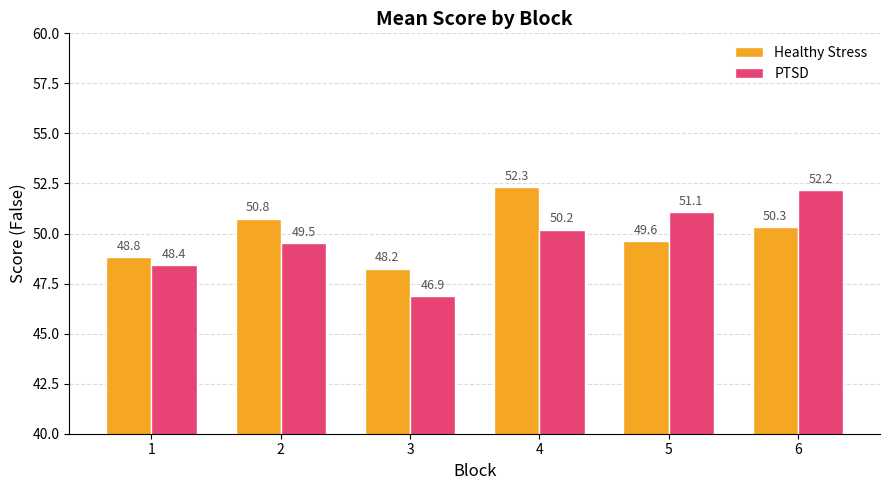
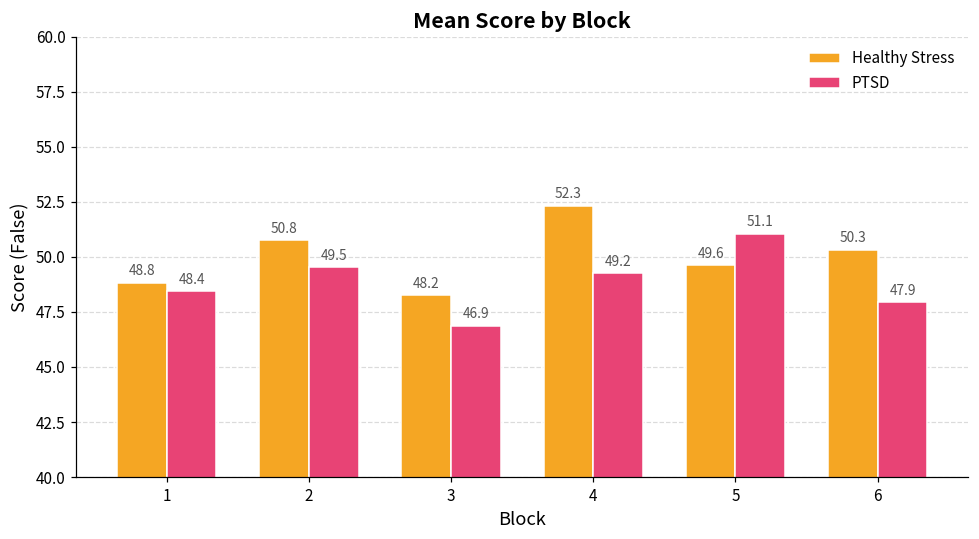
  {
    "Healthy Stress": {
      "1": 48.8,
      "2": 50.8,
      "3": 48.2,
      "4": 52.3,
      "5": 49.6,
      "6": 50.3
    },
    "PTSD": {
      "1": 48.4,
      "2": 49.5,
      "3": 46.9,
-     "4": 50.2,
+     "4": 49.2,
      "5": 51.1,
-     "6": 52.2
+     "6": 47.9
    }
  }
